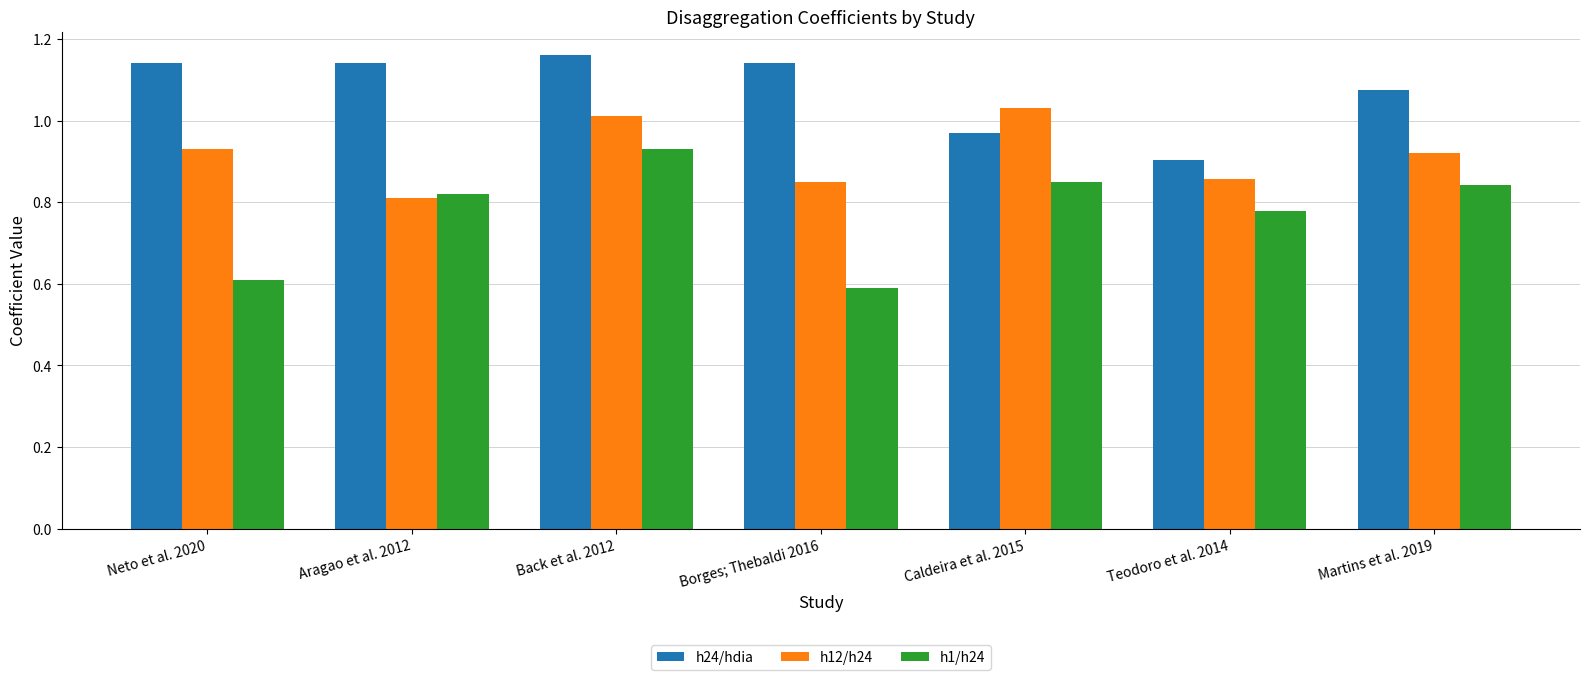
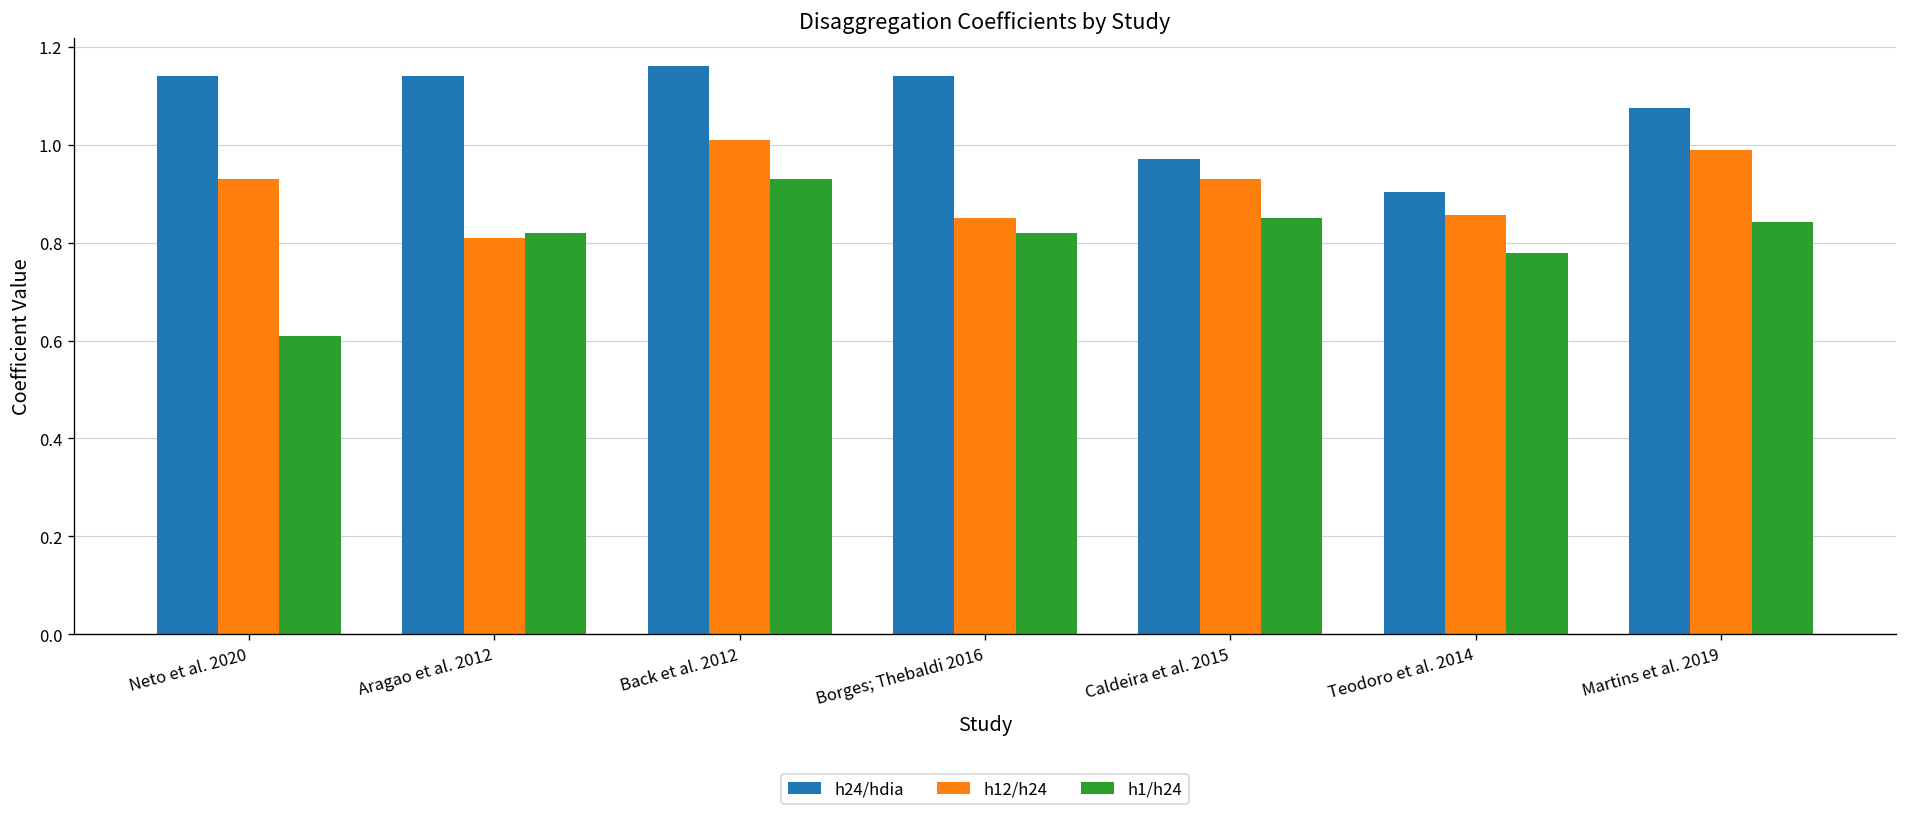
  {
    "h24/hdia": {
      "Neto et al. 2020": 1.14,
      "Aragao et al. 2012": 1.14,
      "Back et al. 2012": 1.16,
      "Borges; Thebaldi 2016": 1.14,
      "Caldeira et al. 2015": 0.97,
      "Teodoro et al. 2014": 0.90,
      "Martins et al. 2019": 1.08
    },
    "h12/h24": {
      "Neto et al. 2020": 0.93,
      "Aragao et al. 2012": 0.81,
      "Back et al. 2012": 1.01,
      "Borges; Thebaldi 2016": 0.85,
-     "Caldeira et al. 2015": 1.03,
+     "Caldeira et al. 2015": 0.93,
      "Teodoro et al. 2014": 0.86,
-     "Martins et al. 2019": 0.92
+     "Martins et al. 2019": 0.99
    },
    "h1/h24": {
      "Neto et al. 2020": 0.61,
      "Aragao et al. 2012": 0.82,
      "Back et al. 2012": 0.93,
-     "Borges; Thebaldi 2016": 0.59,
+     "Borges; Thebaldi 2016": 0.82,
      "Caldeira et al. 2015": 0.85,
      "Teodoro et al. 2014": 0.78,
      "Martins et al. 2019": 0.84
    }
  }
